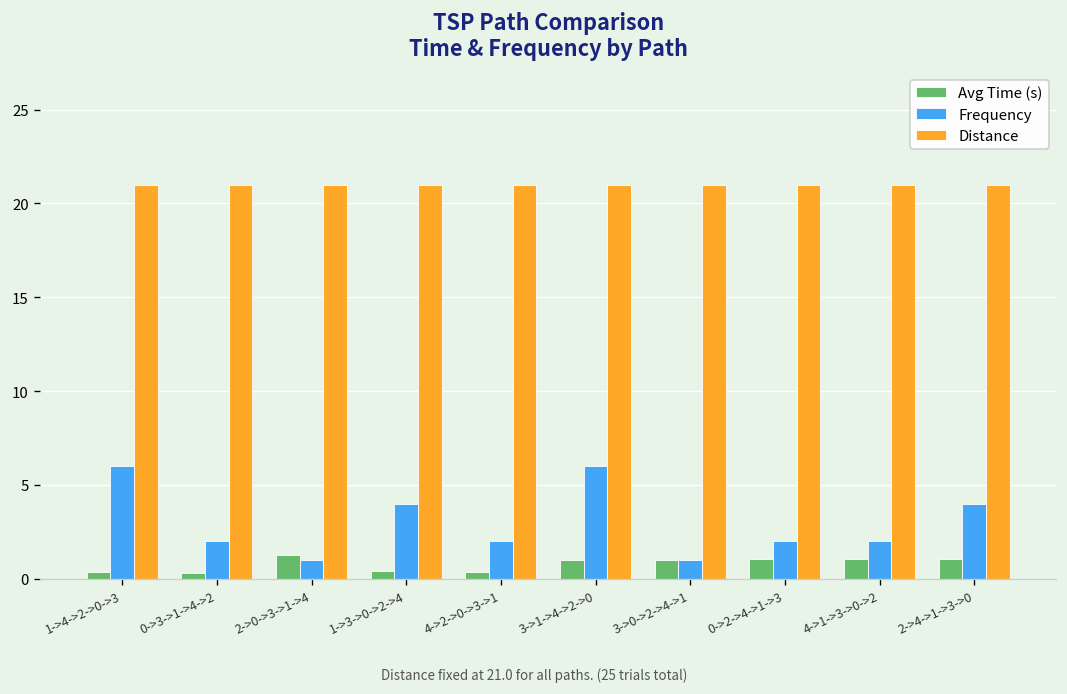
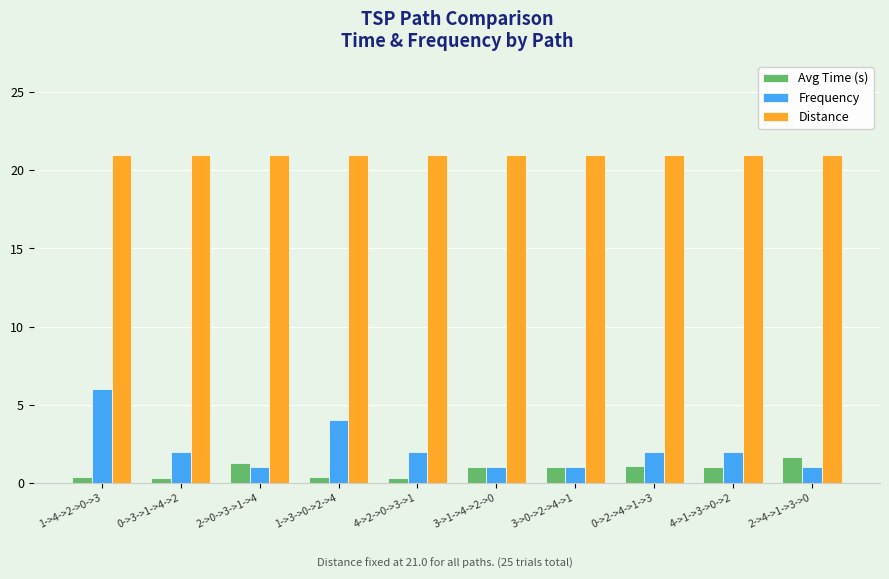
  {
    "Avg Time (s)": {
      "1->4->2->0->3": 0.4,
      "0->3->1->4->2": 0.3,
      "2->0->3->1->4": 1.3,
      "1->3->0->2->4": 0.4,
      "4->2->0->3->1": 0.3,
      "3->1->4->2->0": 1.0,
      "3->0->2->4->1": 1.0,
      "0->2->4->1->3": 1.1,
      "4->1->3->0->2": 1.0,
-     "2->4->1->3->0": 1.1
+     "2->4->1->3->0": 1.7
    },
    "Frequency": {
      "1->4->2->0->3": 6,
      "0->3->1->4->2": 2,
      "2->0->3->1->4": 1,
      "1->3->0->2->4": 4,
      "4->2->0->3->1": 2,
-     "3->1->4->2->0": 6,
+     "3->1->4->2->0": 1,
      "3->0->2->4->1": 1,
      "0->2->4->1->3": 2,
      "4->1->3->0->2": 2,
-     "2->4->1->3->0": 4
+     "2->4->1->3->0": 1
    },
    "Distance": {
      "1->4->2->0->3": 21.0,
      "0->3->1->4->2": 21.0,
      "2->0->3->1->4": 21.0,
      "1->3->0->2->4": 21.0,
      "4->2->0->3->1": 21.0,
      "3->1->4->2->0": 21.0,
      "3->0->2->4->1": 21.0,
      "0->2->4->1->3": 21.0,
      "4->1->3->0->2": 21.0,
      "2->4->1->3->0": 21.0
    }
  }
